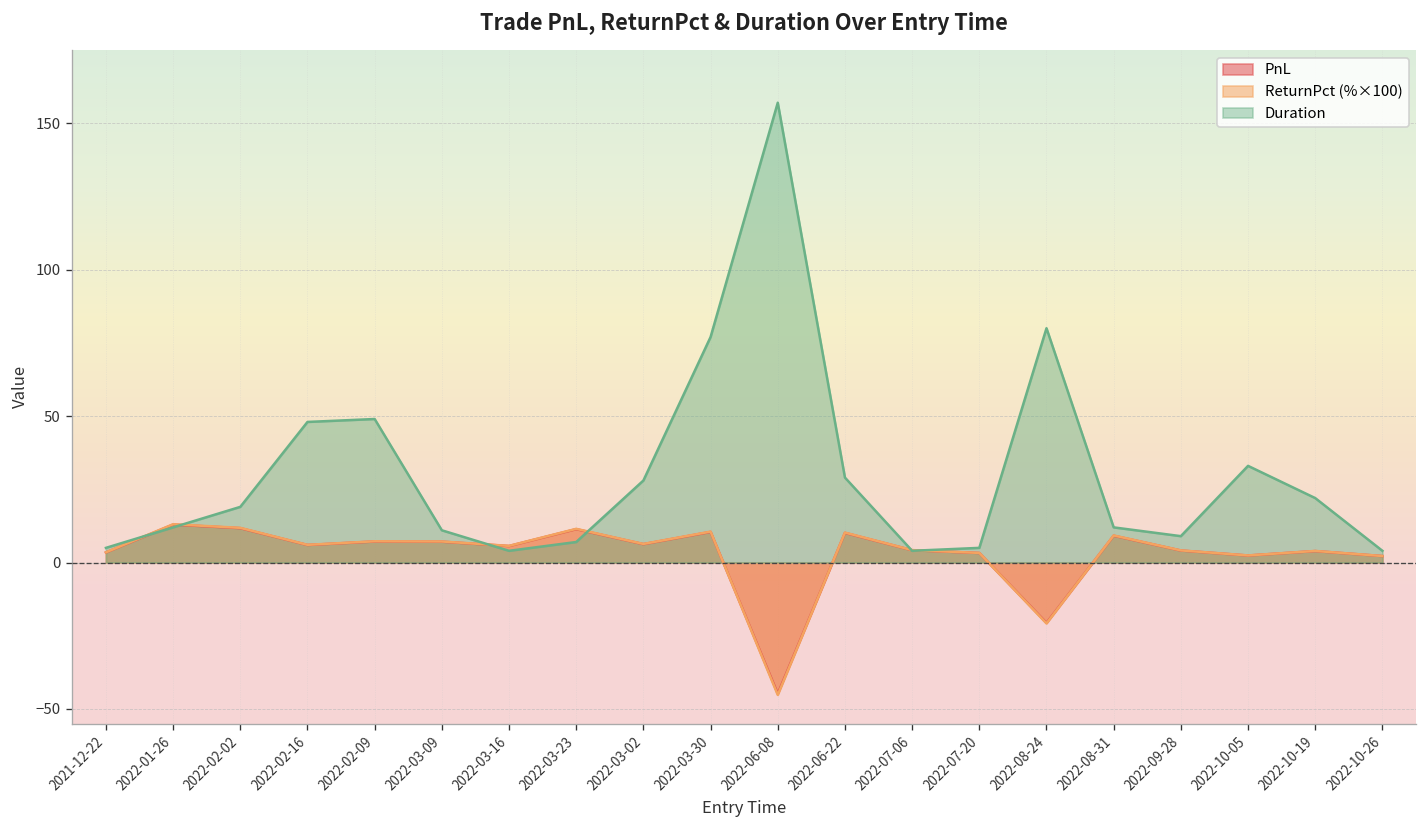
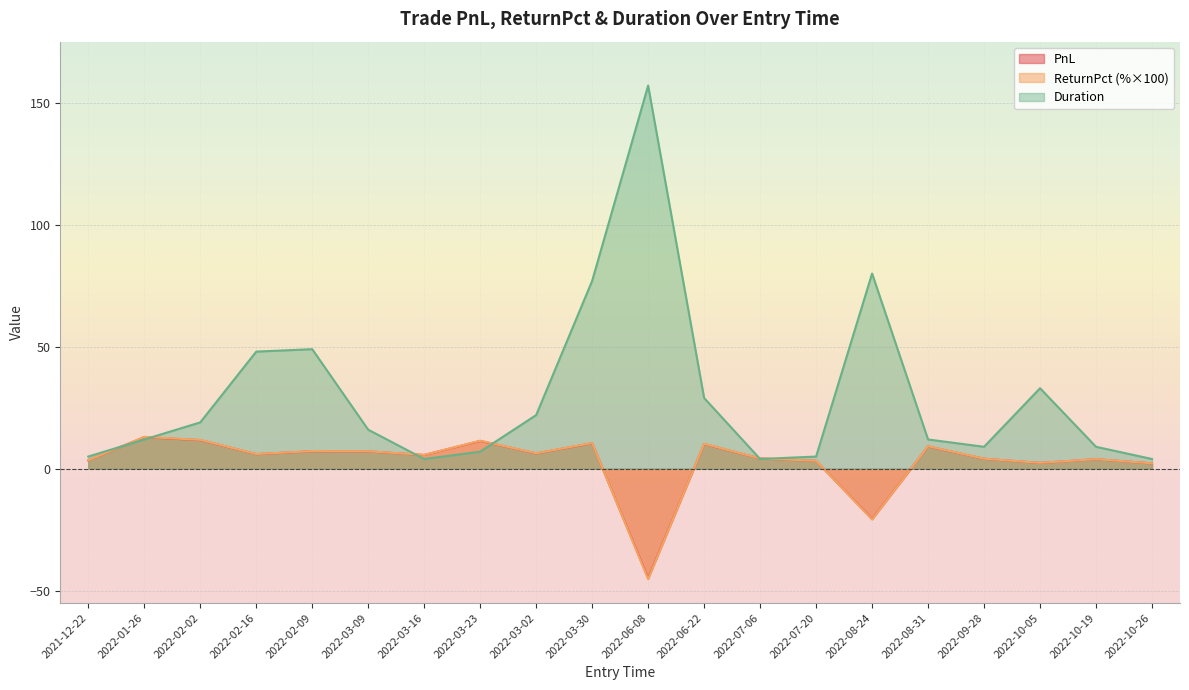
  {
    "Duration": {
      "2021-12-22": 5,
      "2022-02-02": 19,
      "2022-02-16": 48,
      "2022-02-09": 49,
-     "2022-03-09": 11,
+     "2022-03-09": 16,
      "2022-03-16": 4,
      "2022-03-23": 7,
-     "2022-03-02": 28,
+     "2022-03-02": 22,
      "2022-03-30": 77,
      "2022-06-08": 157,
      "2022-06-22": 29,
      "2022-07-20": 5,
      "2022-08-24": 80,
      "2022-08-31": 12,
      "2022-09-28": 9,
      "2022-10-05": 33,
-     "2022-10-19": 22,
+     "2022-10-19": 9,
      "2022-10-26": 4
    }
  }
